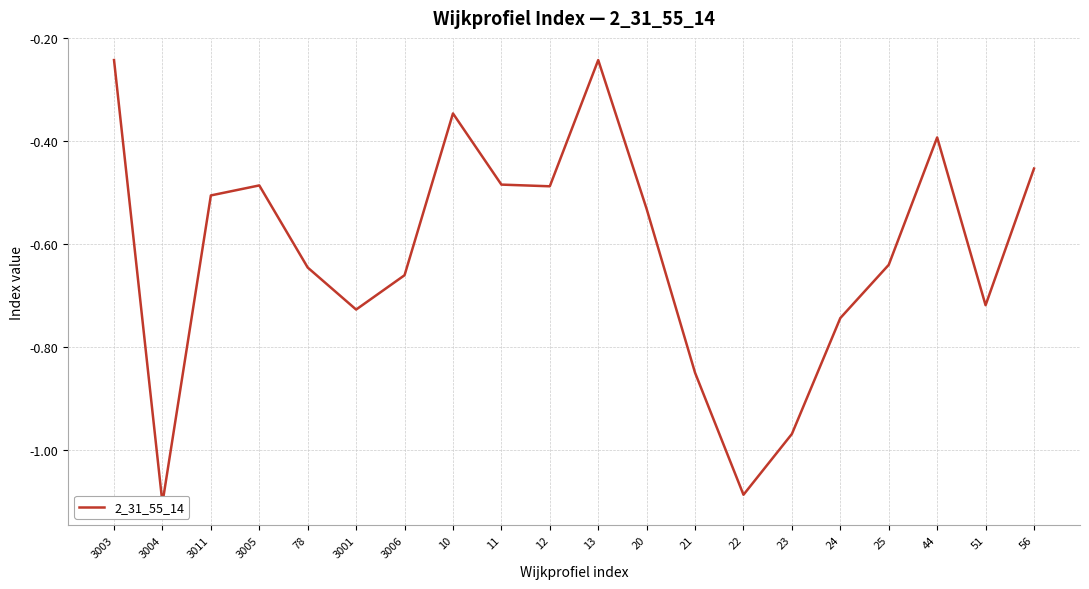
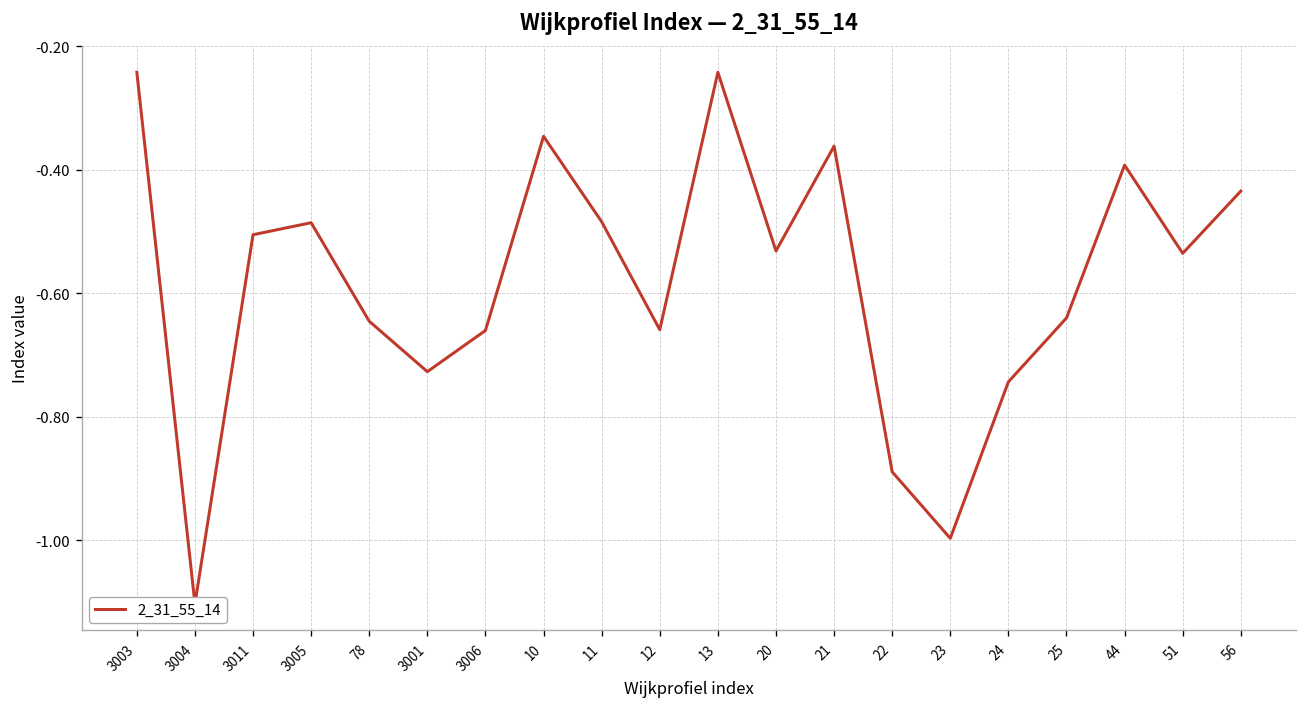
  {
    "3003": -0.24,
    "3011": -0.51,
    "3005": -0.49,
    "78": -0.65,
    "3001": -0.73,
    "3006": -0.66,
    "10": -0.35,
    "11": -0.48,
-   "12": -0.49,
+   "12": -0.66,
    "13": -0.24,
    "20": -0.53,
-   "21": -0.85,
-   "22": -1.09,
-   "23": -0.97,
+   "21": -0.36,
+   "22": -0.89,
+   "23": -1.00,
    "24": -0.74,
    "25": -0.64,
    "44": -0.39,
-   "51": -0.72,
-   "56": -0.45
+   "51": -0.54,
+   "56": -0.43
  }
